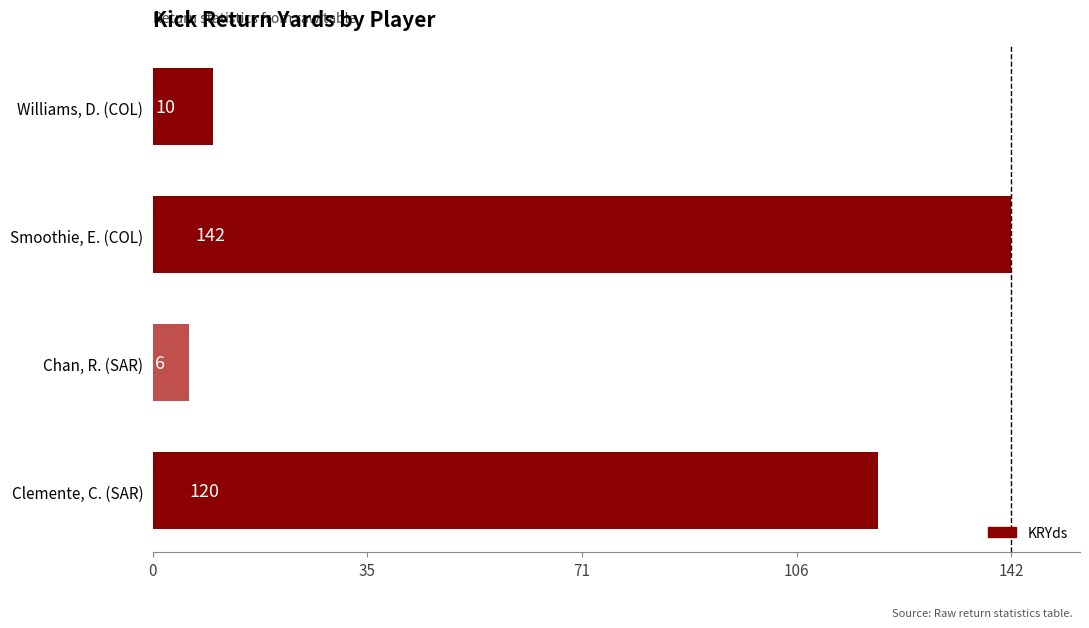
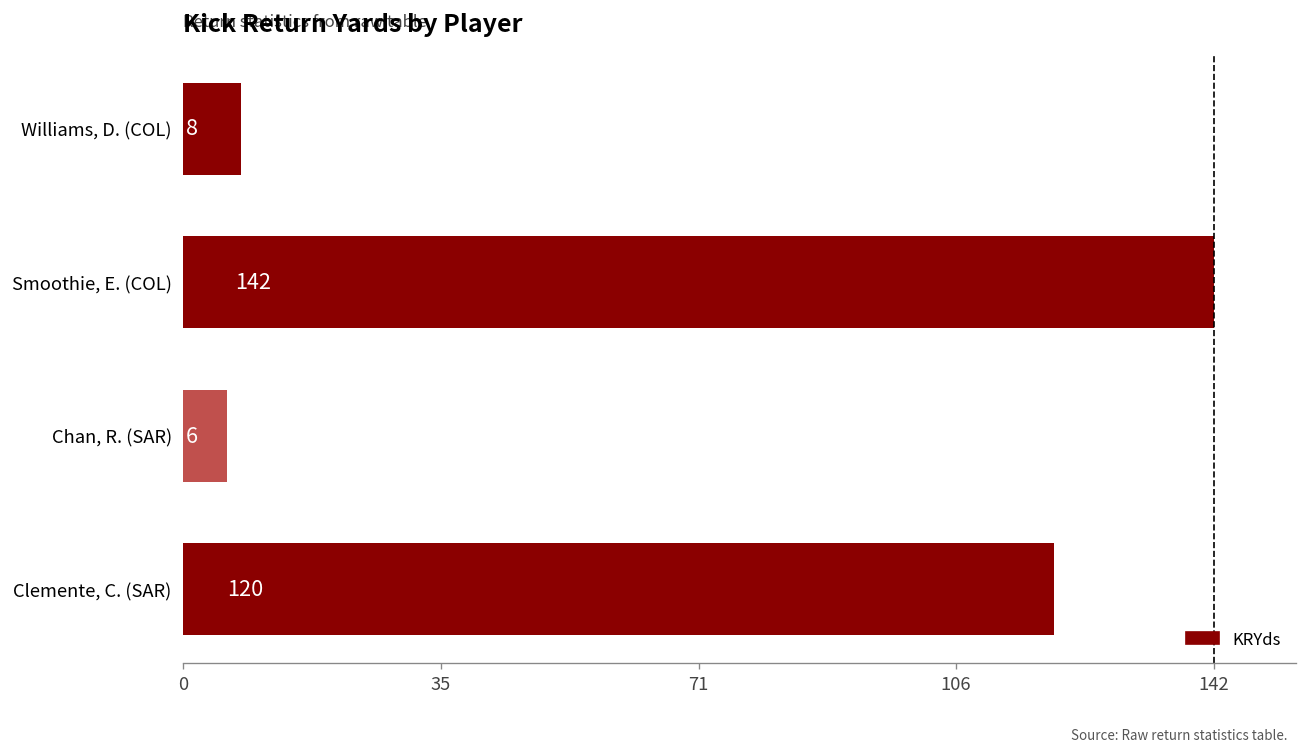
  {
-   "Williams, D. (COL)": 10,
+   "Williams, D. (COL)": 8,
    "Smoothie, E. (COL)": 142,
    "Chan, R. (SAR)": 6,
    "Clemente, C. (SAR)": 120
  }
